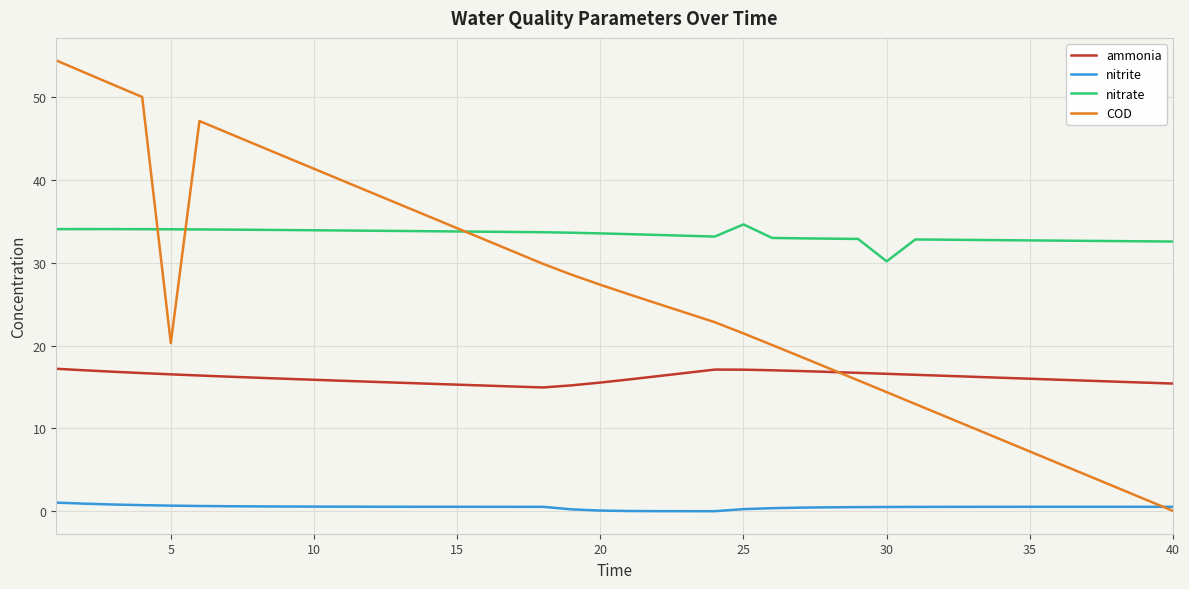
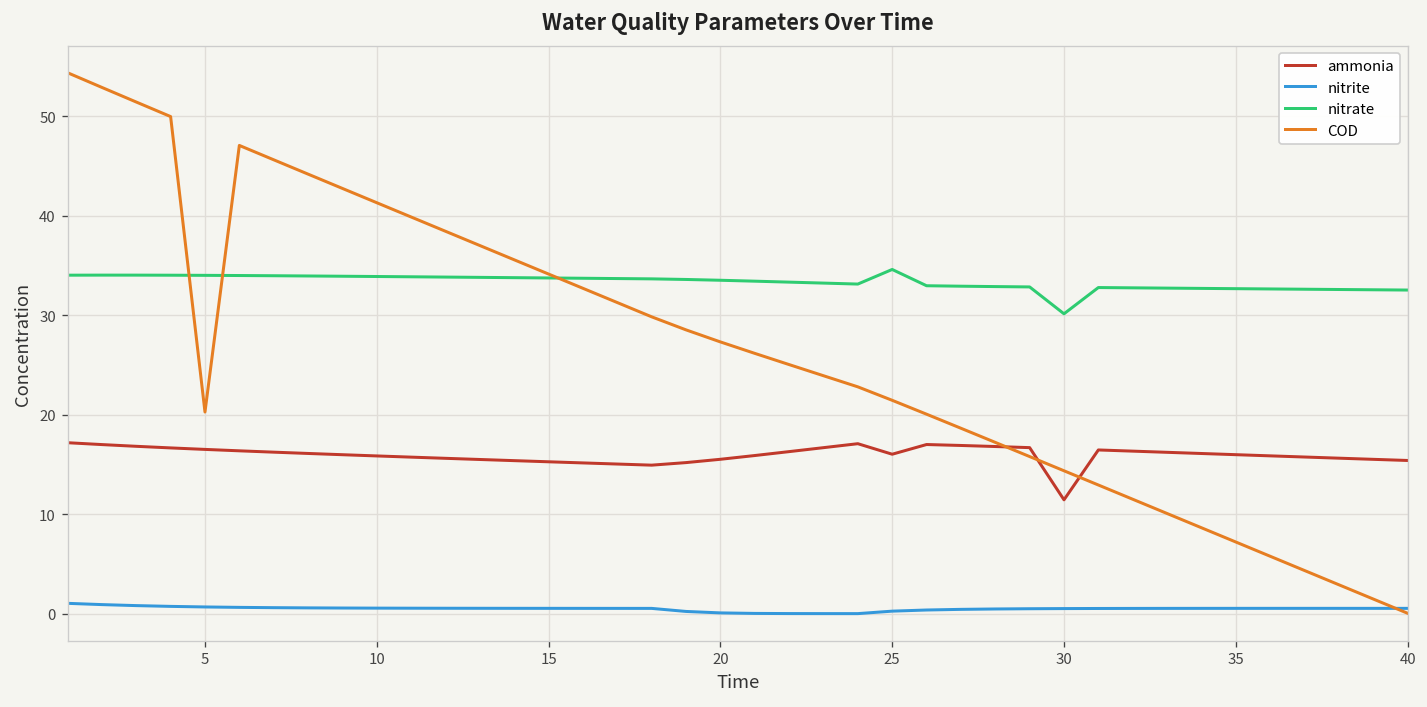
  {
    "ammonia": {
      "5": 17,
      "10": 16,
      "15": 15,
      "20": 16,
-     "25": 17,
-     "30": 17,
+     "25": 16,
+     "30": 11,
      "35": 16,
      "40": 15
    },
    "nitrite": {
      "5": 1,
      "10": 1,
      "15": 1,
      "20": 0,
      "25": 0,
      "30": 1,
      "35": 1,
      "40": 1
    },
    "nitrate": {
      "5": 34,
      "10": 34,
      "15": 34,
      "20": 34,
      "25": 35,
      "30": 30,
      "35": 33,
      "40": 33
    },
    "COD": {
      "5": 20,
      "10": 41,
      "15": 34,
      "20": 27,
      "25": 21,
      "30": 14,
      "35": 7,
      "40": 0
    }
  }
